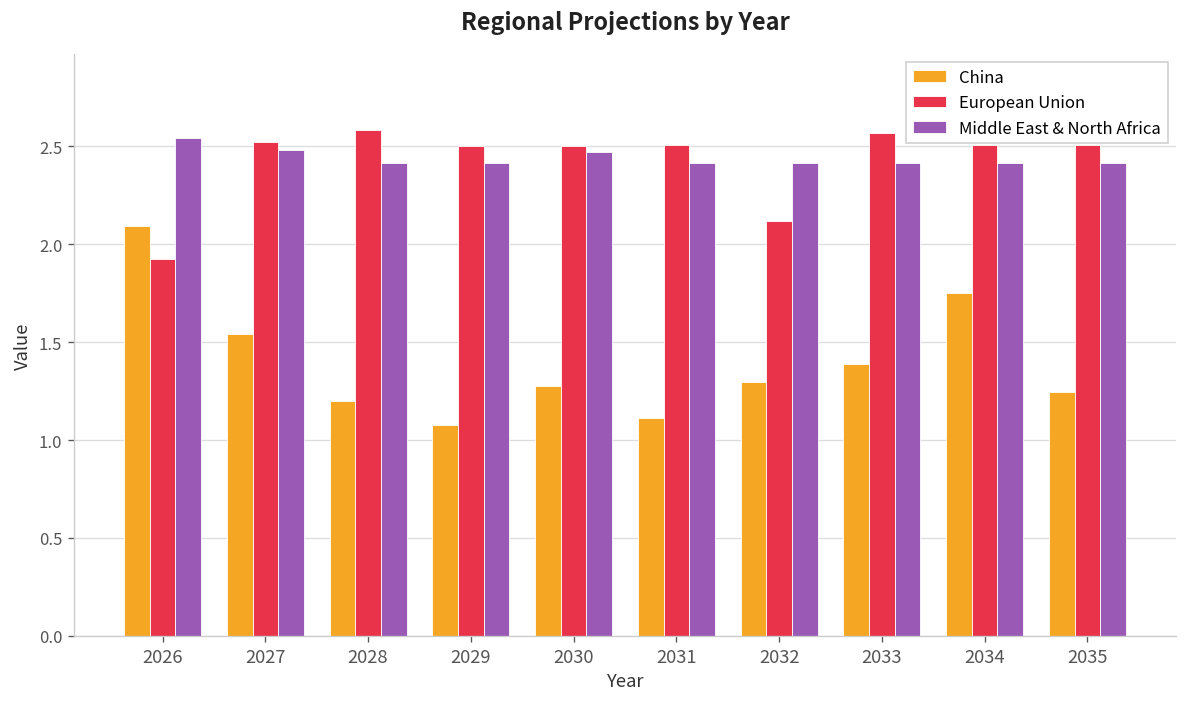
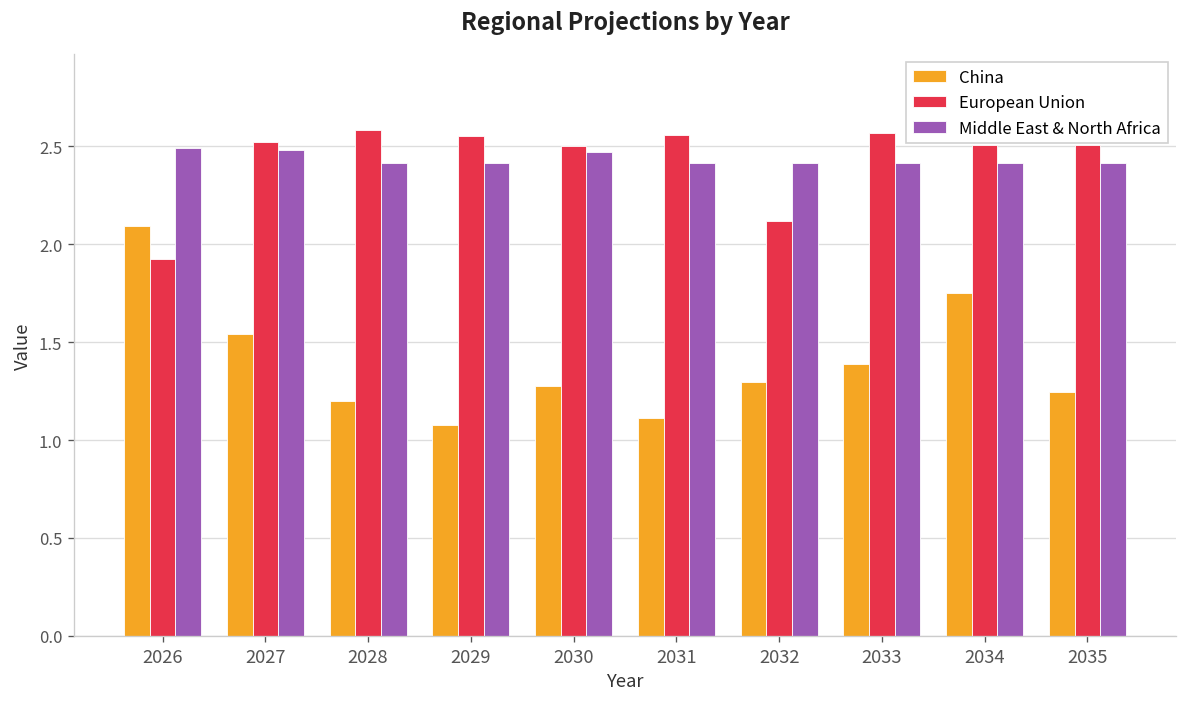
  {
    "China": {
      "2026": 2.09,
      "2027": 1.54,
      "2028": 1.20,
      "2029": 1.08,
      "2030": 1.28,
      "2031": 1.11,
      "2032": 1.30,
      "2033": 1.39,
      "2034": 1.75,
      "2035": 1.25
    },
    "European Union": {
      "2026": 1.92,
      "2027": 2.52,
      "2028": 2.58,
-     "2029": 2.50,
+     "2029": 2.55,
      "2030": 2.50,
-     "2031": 2.51,
+     "2031": 2.56,
      "2032": 2.12,
      "2033": 2.57,
      "2034": 2.51,
      "2035": 2.51
    },
    "Middle East & North Africa": {
-     "2026": 2.54,
+     "2026": 2.49,
      "2027": 2.48,
      "2028": 2.42,
      "2029": 2.41,
      "2030": 2.47,
      "2031": 2.41,
      "2032": 2.41,
      "2033": 2.41,
      "2034": 2.41,
      "2035": 2.41
    }
  }
